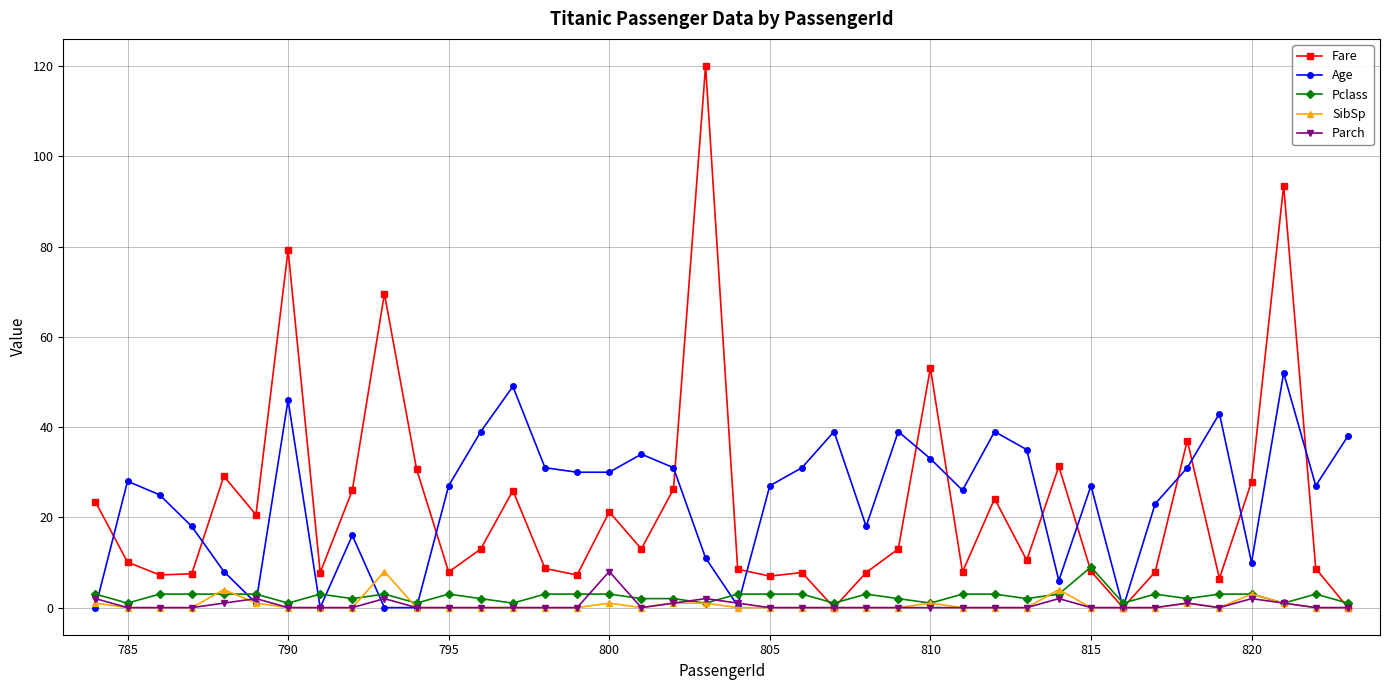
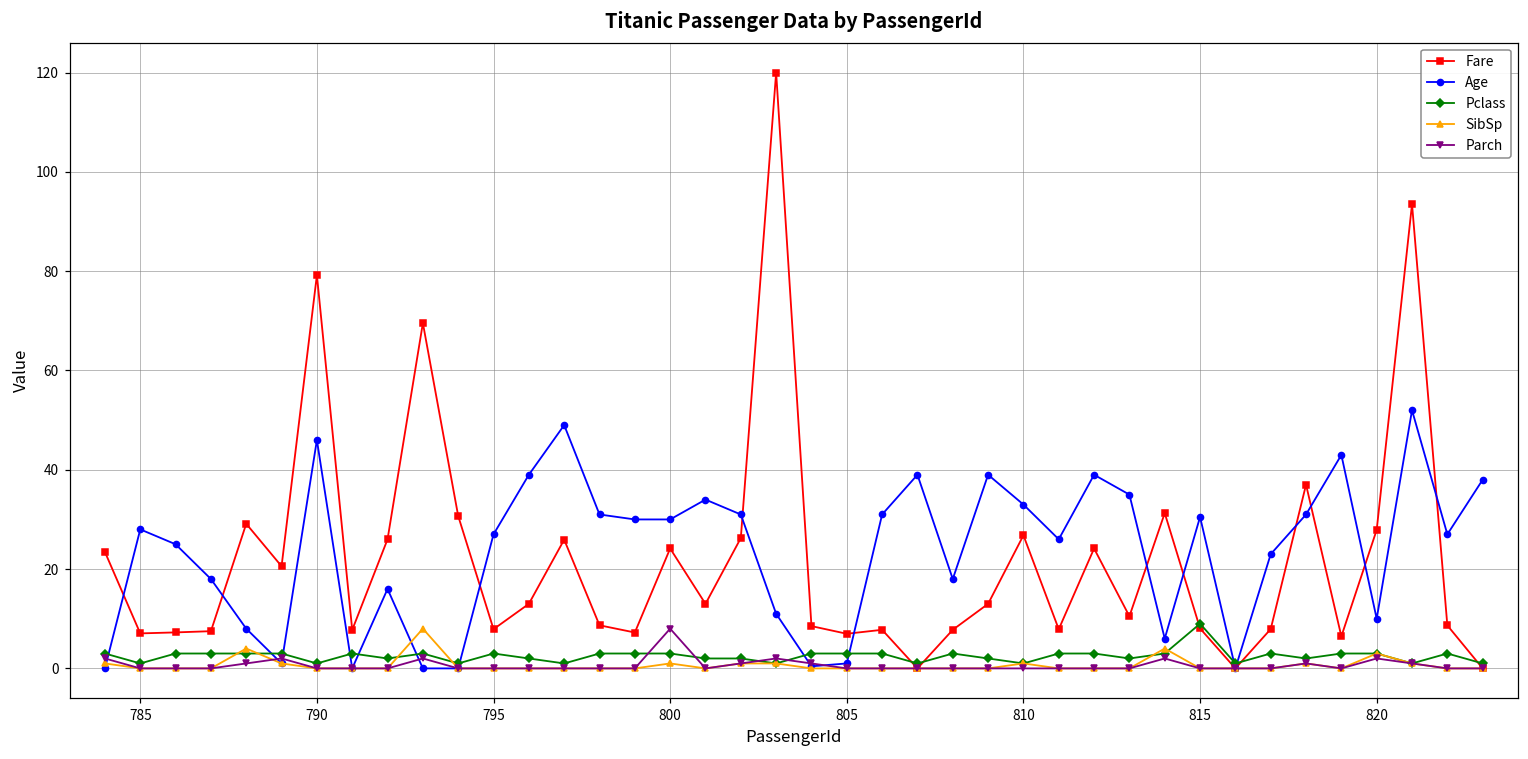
  {
    "Fare": {
-     "785": 10,
+     "785": 7,
      "790": 79,
      "795": 8,
-     "800": 21,
+     "800": 24,
      "805": 7,
-     "810": 53,
+     "810": 27,
      "815": 8,
      "820": 28
    },
    "Age": {
      "785": 28,
      "790": 46,
      "795": 27,
      "800": 30,
-     "805": 27,
+     "805": 1,
      "810": 33,
-     "815": 27,
+     "815": 31,
      "820": 10
    },
    "Pclass": {
      "785": 1,
      "790": 1,
      "795": 3,
      "800": 3,
      "805": 3,
      "815": 9
    },
    "SibSp": {
      "800": 1
    },
    "Parch": {
      "800": 8,
      "810": 0,
      "820": 2
    }
  }
